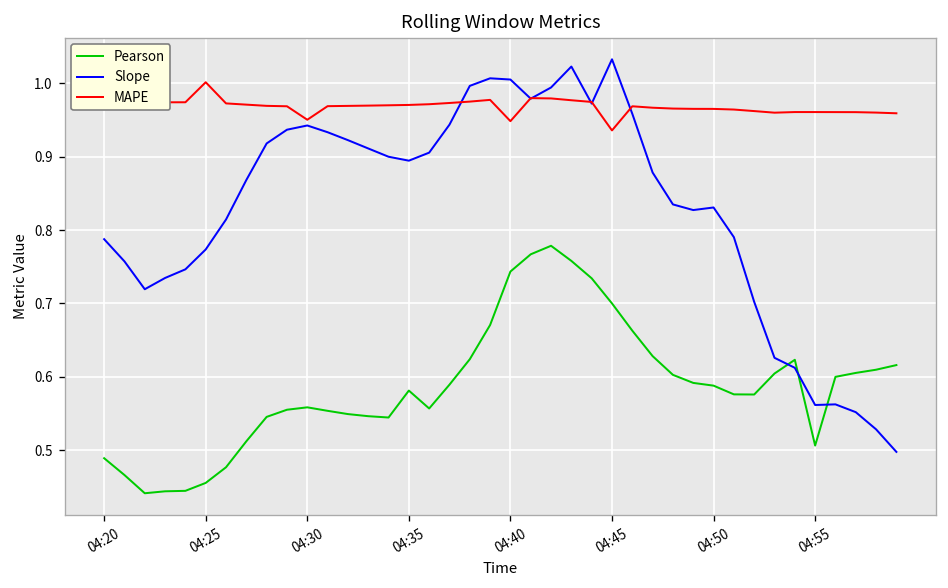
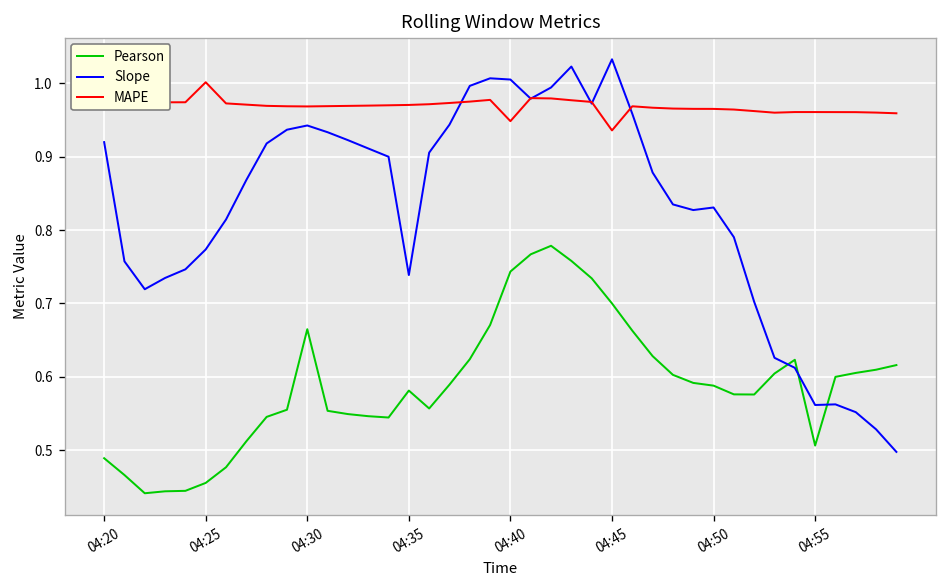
  {
    "Pearson": {
      "04:20": 0.49,
      "04:25": 0.46,
-     "04:30": 0.56,
+     "04:30": 0.66,
      "04:35": 0.58,
      "04:40": 0.74,
      "04:45": 0.70,
      "04:50": 0.59,
      "04:55": 0.51
    },
    "Slope": {
-     "04:20": 0.79,
+     "04:20": 0.92,
      "04:25": 0.77,
      "04:30": 0.94,
-     "04:35": 0.89,
+     "04:35": 0.74,
      "04:40": 1.00,
      "04:45": 1.03,
      "04:50": 0.83,
      "04:55": 0.56
    },
    "MAPE": {
      "04:25": 1.00,
-     "04:30": 0.95,
+     "04:30": 0.97,
      "04:35": 0.97,
      "04:40": 0.95,
      "04:45": 0.94,
      "04:50": 0.96,
      "04:55": 0.96
    }
  }
